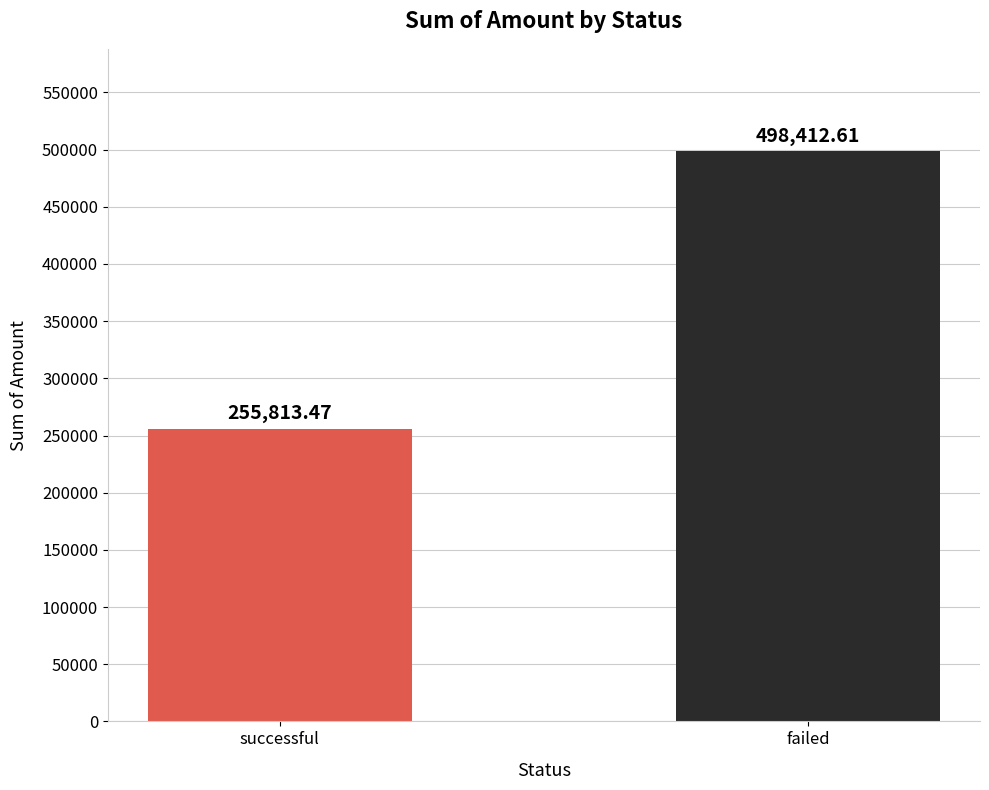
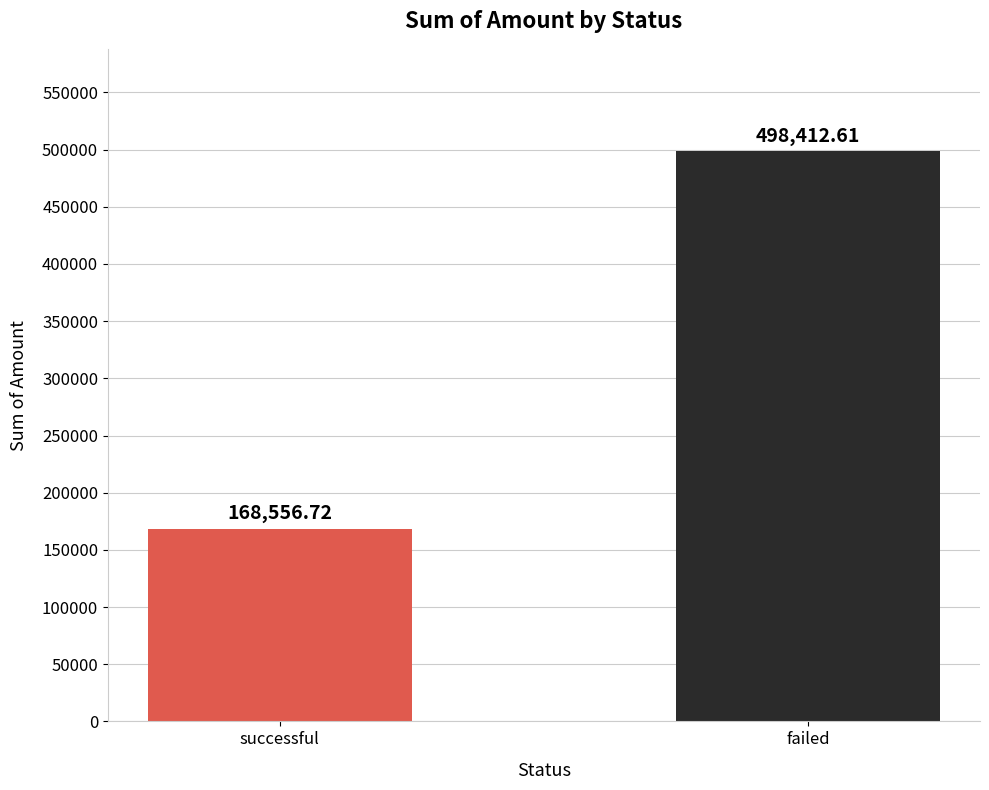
  {
-   "successful": "255,813.47",
+   "successful": "168,556.72",
    "failed": "498,412.61"
  }
